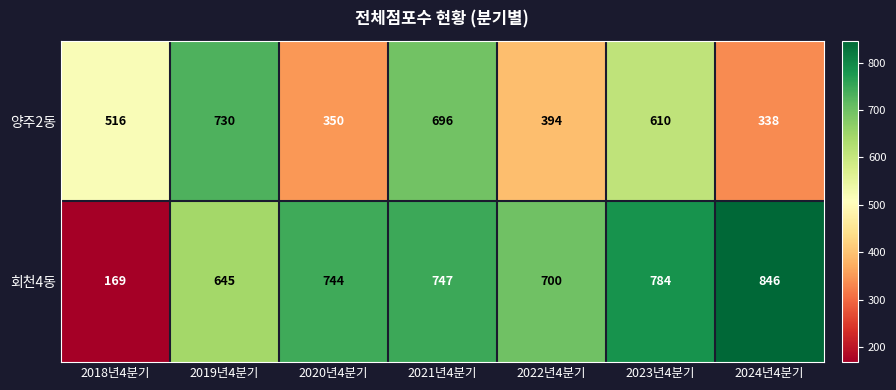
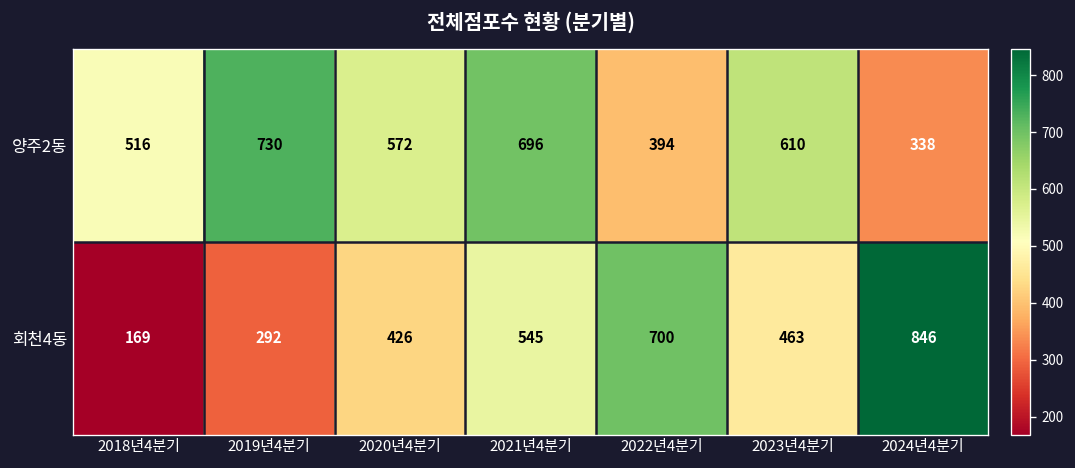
  {
    "양주2동": {
      "2018년4분기": 516,
      "2019년4분기": 730,
-     "2020년4분기": 350,
+     "2020년4분기": 572,
      "2021년4분기": 696,
      "2022년4분기": 394,
      "2023년4분기": 610,
      "2024년4분기": 338
    },
    "회천4동": {
      "2018년4분기": 169,
-     "2019년4분기": 645,
-     "2020년4분기": 744,
-     "2021년4분기": 747,
+     "2019년4분기": 292,
+     "2020년4분기": 426,
+     "2021년4분기": 545,
      "2022년4분기": 700,
-     "2023년4분기": 784,
+     "2023년4분기": 463,
      "2024년4분기": 846
    }
  }
